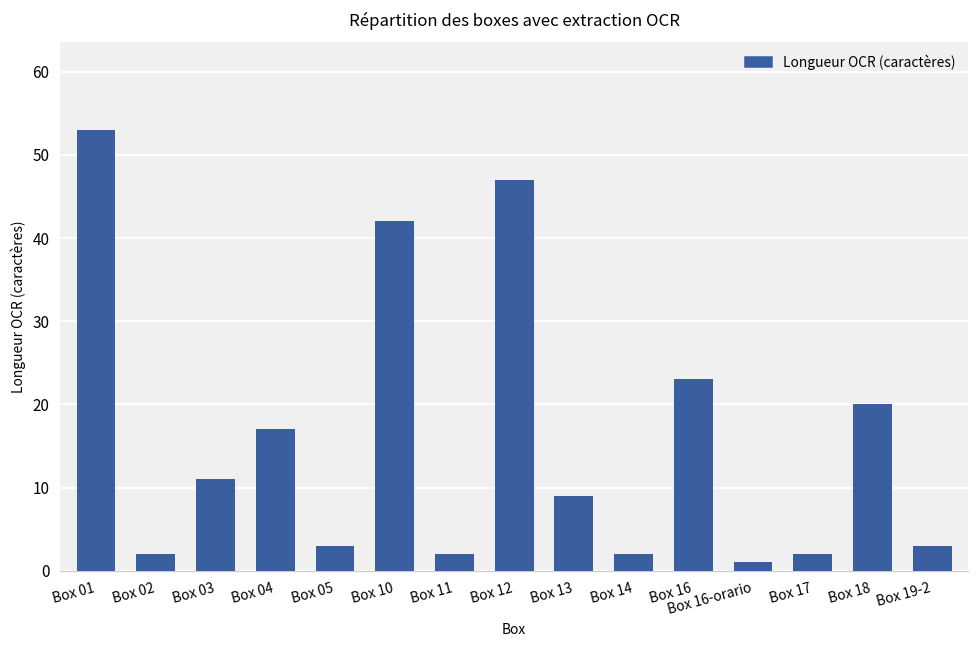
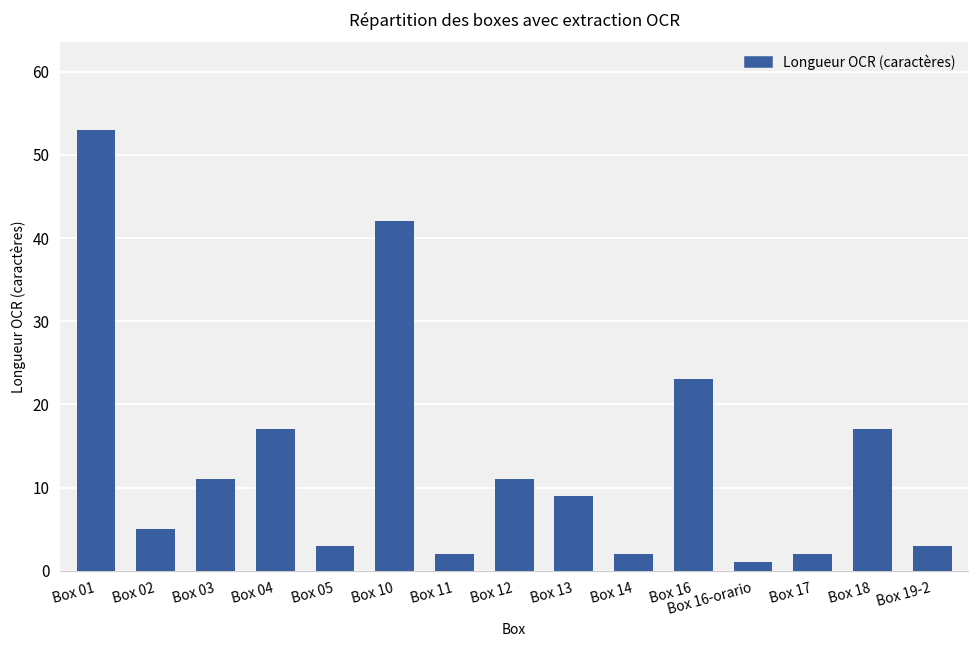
  {
    "Box 01": 53,
-   "Box 02": 2,
+   "Box 02": 5,
    "Box 03": 11,
    "Box 04": 17,
    "Box 05": 3,
    "Box 10": 42,
    "Box 11": 2,
-   "Box 12": 47,
+   "Box 12": 11,
    "Box 13": 9,
    "Box 14": 2,
    "Box 16": 23,
    "Box 16-orario": 1,
    "Box 17": 2,
-   "Box 18": 20,
+   "Box 18": 17,
    "Box 19-2": 3
  }
